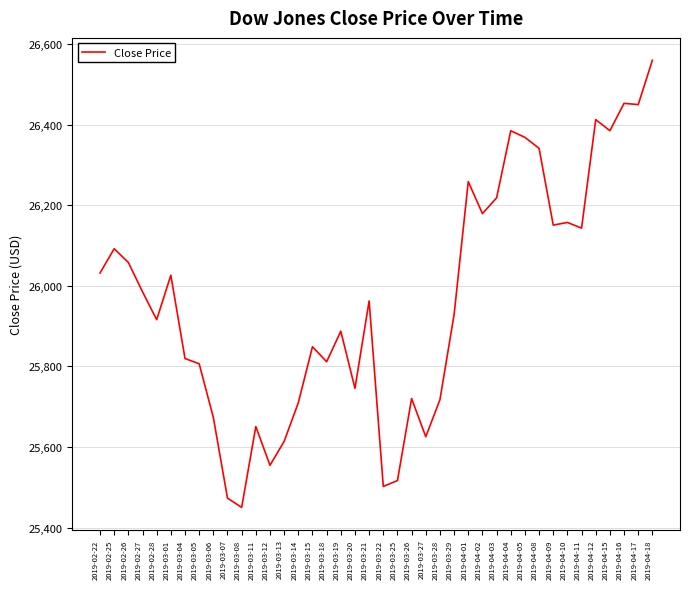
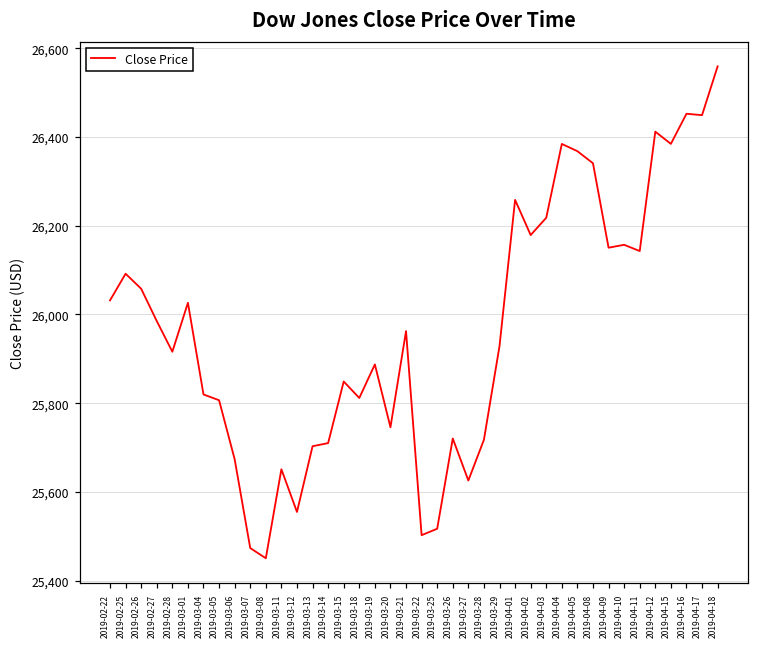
  {
    "2019-02-22": "26,030",
    "2019-02-25": "26,090",
    "2019-02-26": "26,060",
    "2019-02-27": "25,990",
    "2019-02-28": "25,920",
    "2019-03-01": "26,030",
    "2019-03-04": "25,820",
    "2019-03-05": "25,810",
    "2019-03-06": "25,670",
    "2019-03-07": "25,470",
    "2019-03-08": "25,450",
    "2019-03-11": "25,650",
    "2019-03-12": "25,550",
-   "2019-03-13": "25,610",
+   "2019-03-13": "25,700",
    "2019-03-14": "25,710",
    "2019-03-15": "25,850",
    "2019-03-18": "25,810",
    "2019-03-19": "25,890",
    "2019-03-20": "25,750",
    "2019-03-21": "25,960",
    "2019-03-22": "25,500",
    "2019-03-25": "25,520",
    "2019-03-26": "25,720",
    "2019-03-27": "25,630",
    "2019-03-28": "25,720",
    "2019-03-29": "25,930",
    "2019-04-01": "26,260",
    "2019-04-02": "26,180",
    "2019-04-03": "26,220",
    "2019-04-04": "26,380",
    "2019-04-05": "26,370",
    "2019-04-08": "26,340",
    "2019-04-09": "26,150",
    "2019-04-10": "26,160",
    "2019-04-11": "26,140",
    "2019-04-12": "26,410",
    "2019-04-15": "26,380",
    "2019-04-16": "26,450",
    "2019-04-17": "26,450",
    "2019-04-18": "26,560"
  }
